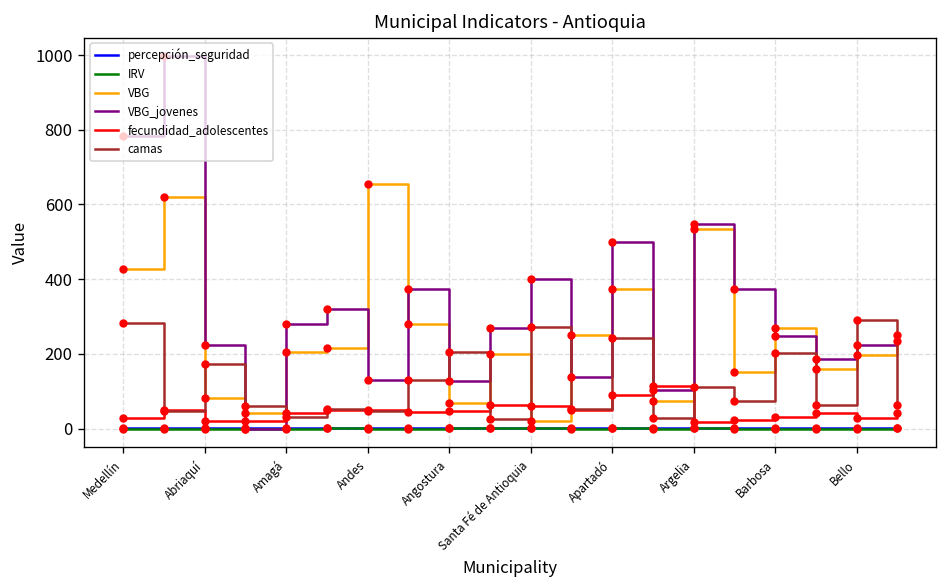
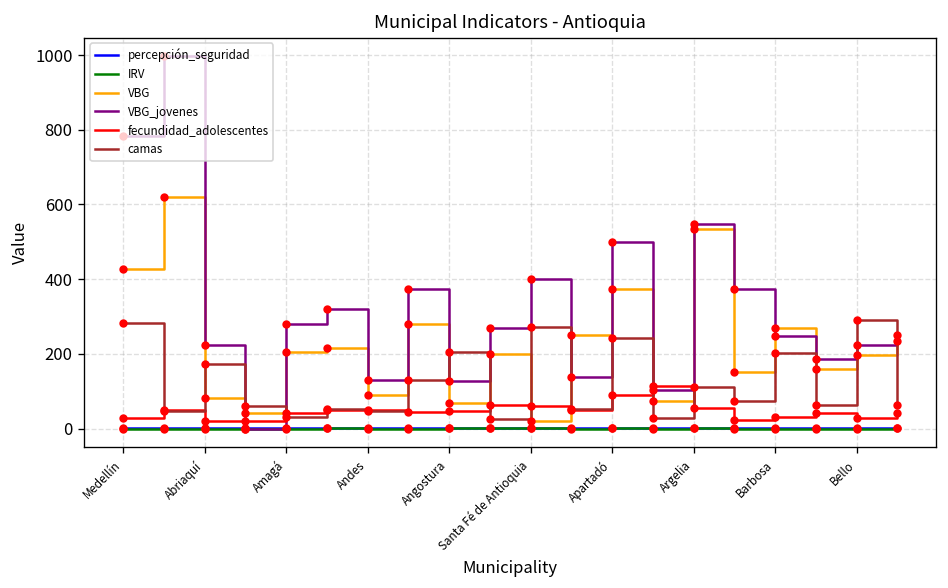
  {
    "IRV": {
      "Medellín": 0,
      "Abriaquí": 0,
      "Amagá": 0,
      "Andes": 0,
      "Angostura": 0,
      "Santa Fé de Antioquia": 0,
      "Apartadó": 0,
      "Argelia": 0,
      "Barbosa": 0,
      "Bello": 0
    },
    "VBG": {
      "Medellín": 430,
      "Abriaquí": 80,
      "Amagá": 200,
-     "Andes": 650,
+     "Andes": 90,
      "Angostura": 70,
      "Santa Fé de Antioquia": 20,
      "Apartadó": 370,
      "Argelia": 540,
      "Barbosa": 270,
      "Bello": 200
    },
    "VBG_jovenes": {
      "Abriaquí": 220,
      "Amagá": 280,
      "Andes": 130,
      "Angostura": 130,
      "Santa Fé de Antioquia": 400,
      "Apartadó": 500,
      "Argelia": 550,
      "Barbosa": 250,
      "Bello": 220
    },
    "fecundidad_adolescentes": {
      "Medellín": 30,
      "Abriaquí": 20,
      "Amagá": 40,
      "Angostura": 50,
      "Santa Fé de Antioquia": 60,
      "Apartadó": 90,
-     "Argelia": 20,
+     "Argelia": 50,
      "Barbosa": 30,
      "Bello": 30
    },
    "camas": {
      "Medellín": 280,
      "Abriaquí": 170,
      "Amagá": 30,
      "Angostura": 200,
      "Santa Fé de Antioquia": 270,
      "Apartadó": 240,
      "Argelia": 110,
      "Barbosa": 200,
      "Bello": 290
    }
  }
